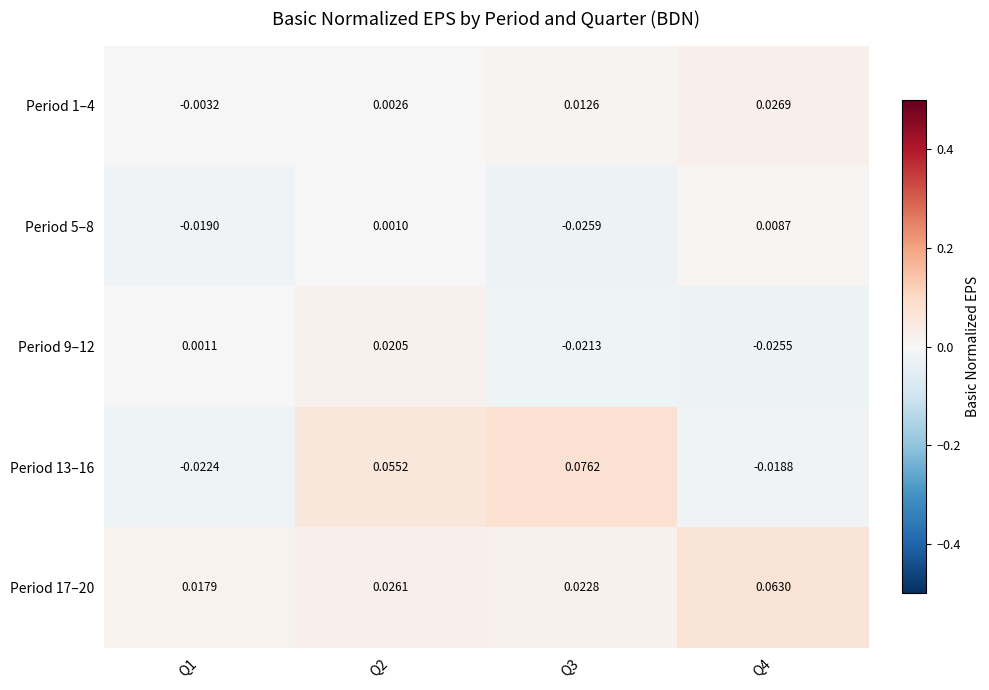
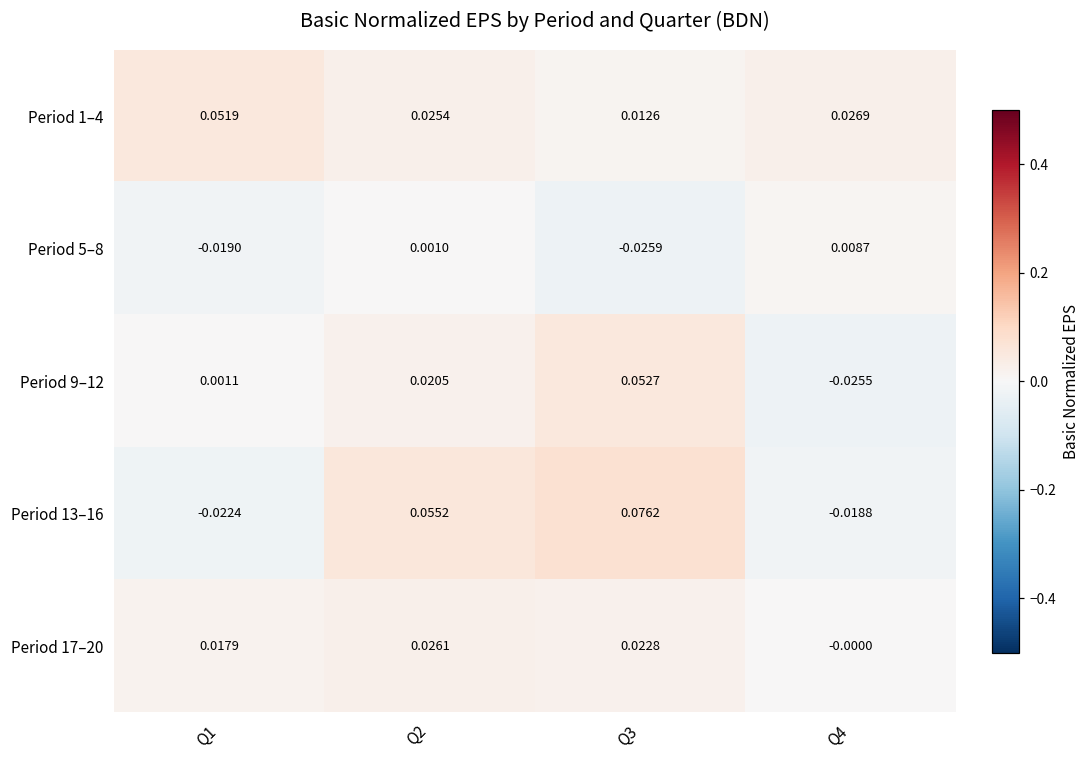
  {
    "Period 1–4": {
-     "Q1": -0.0032,
-     "Q2": 0.0026,
+     "Q1": 0.0519,
+     "Q2": 0.0254,
      "Q3": 0.0126,
      "Q4": 0.0269
    },
    "Period 5–8": {
      "Q1": -0.0190,
      "Q2": 0.0010,
      "Q3": -0.0259,
      "Q4": 0.0087
    },
    "Period 9–12": {
      "Q1": 0.0011,
      "Q2": 0.0205,
-     "Q3": -0.0213,
+     "Q3": 0.0527,
      "Q4": -0.0255
    },
    "Period 13–16": {
      "Q1": -0.0224,
      "Q2": 0.0552,
      "Q3": 0.0762,
      "Q4": -0.0188
    },
    "Period 17–20": {
      "Q1": 0.0179,
      "Q2": 0.0261,
      "Q3": 0.0228,
-     "Q4": 0.0630
+     "Q4": -0.0000
    }
  }
